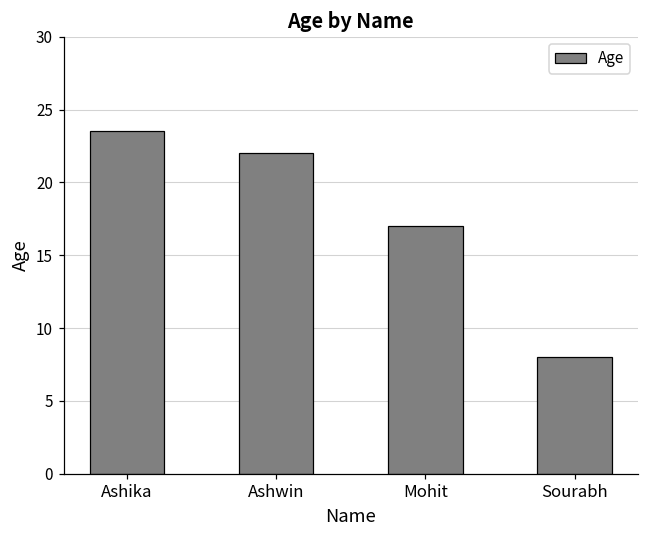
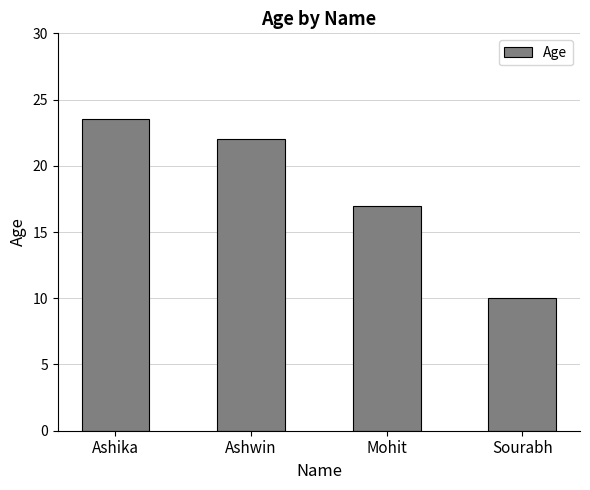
  {
    "Ashika": 23.5,
    "Ashwin": 22,
    "Mohit": 17,
-   "Sourabh": 8
+   "Sourabh": 10
  }
